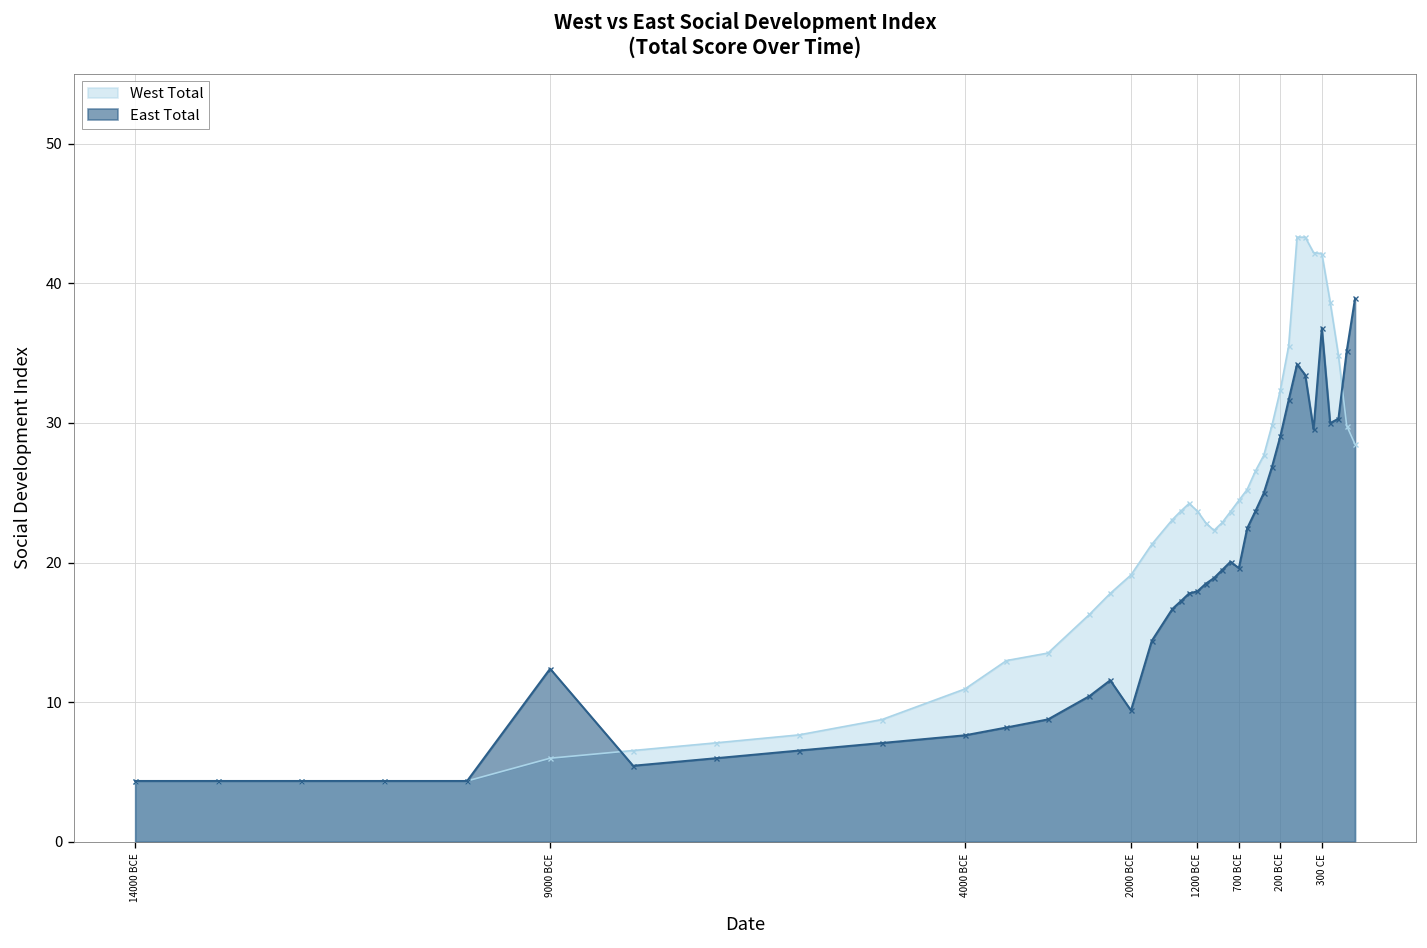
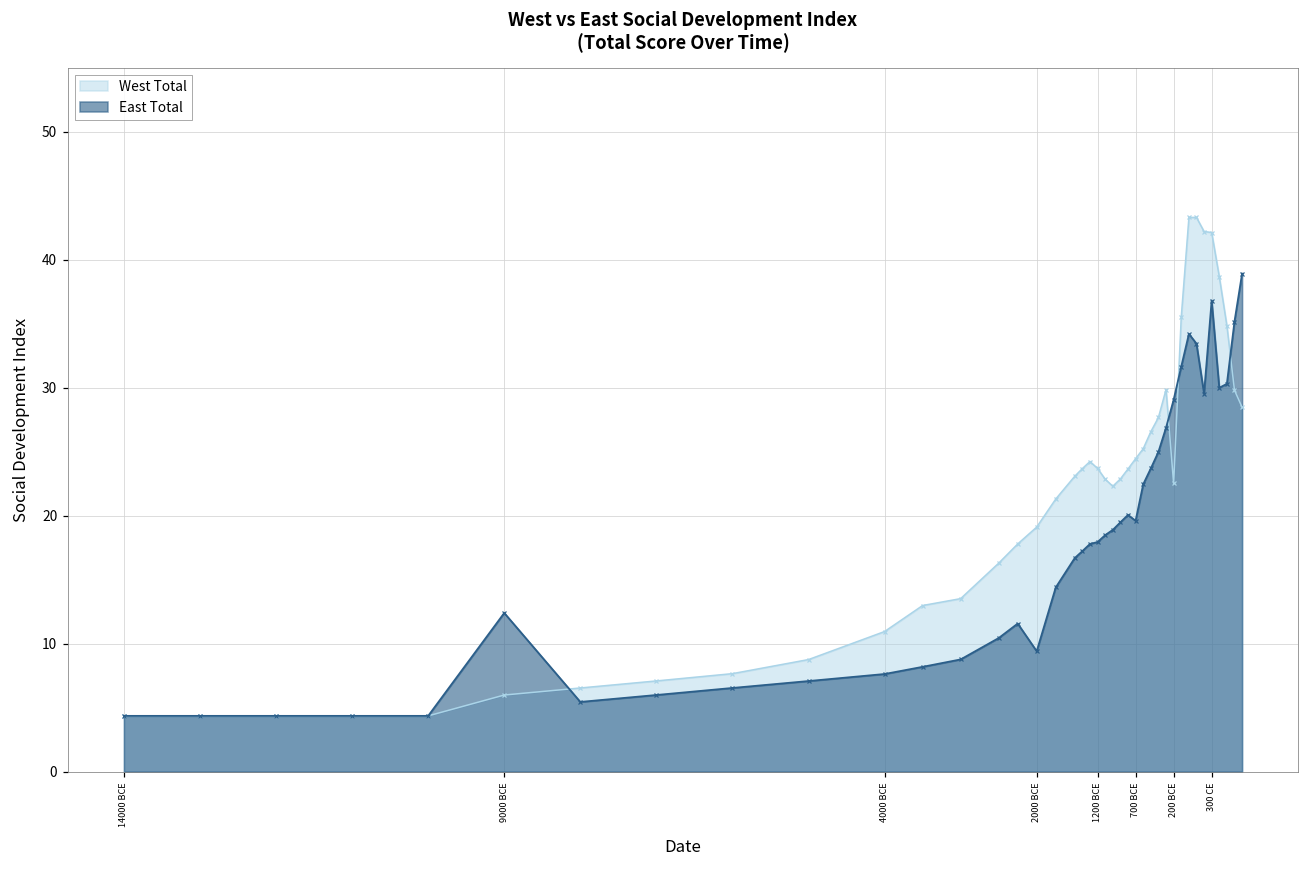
  {
    "West Total": {
      "9000 BCE": 6.0,
      "4000 BCE": 11.0,
      "2000 BCE": 19.1,
      "1200 BCE": 23.7,
      "700 BCE": 24.5,
-     "200 BCE": 32.4,
+     "200 BCE": 22.5,
      "300 CE": 42.1
    },
    "East Total": {
      "9000 BCE": 12.4,
      "4000 BCE": 7.6,
      "2000 BCE": 9.4,
      "1200 BCE": 17.9,
      "700 BCE": 19.6,
      "200 BCE": 29.1,
      "300 CE": 36.8
    }
  }
